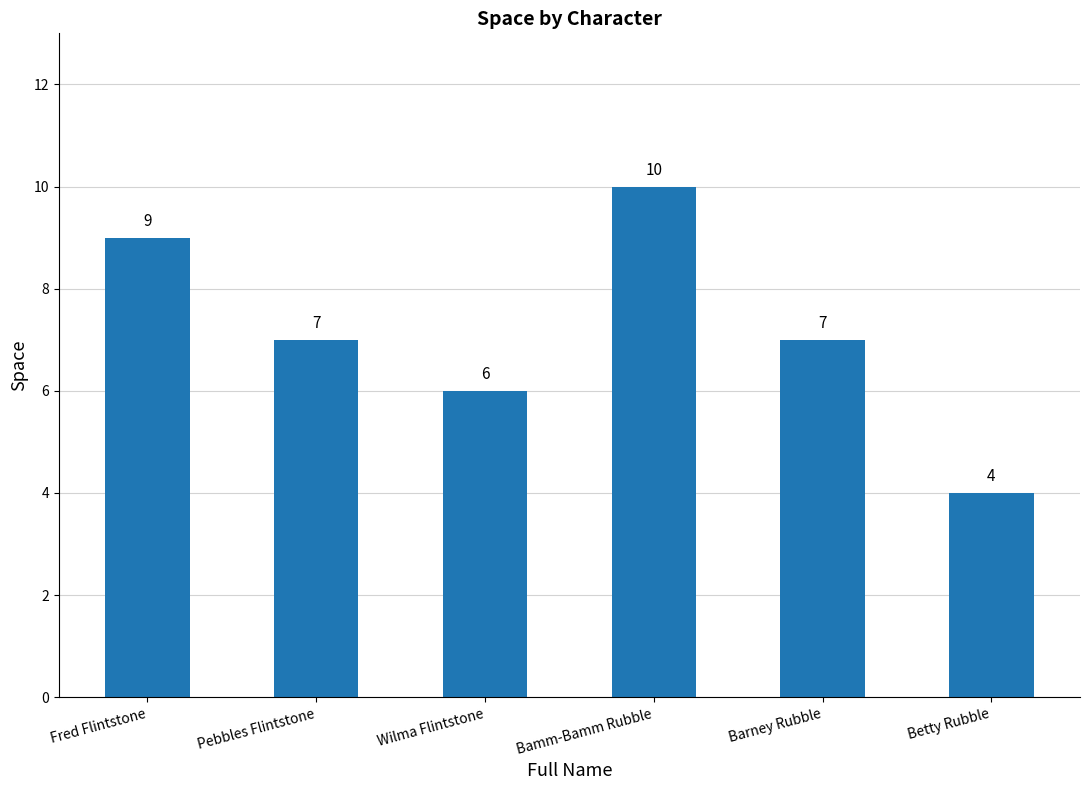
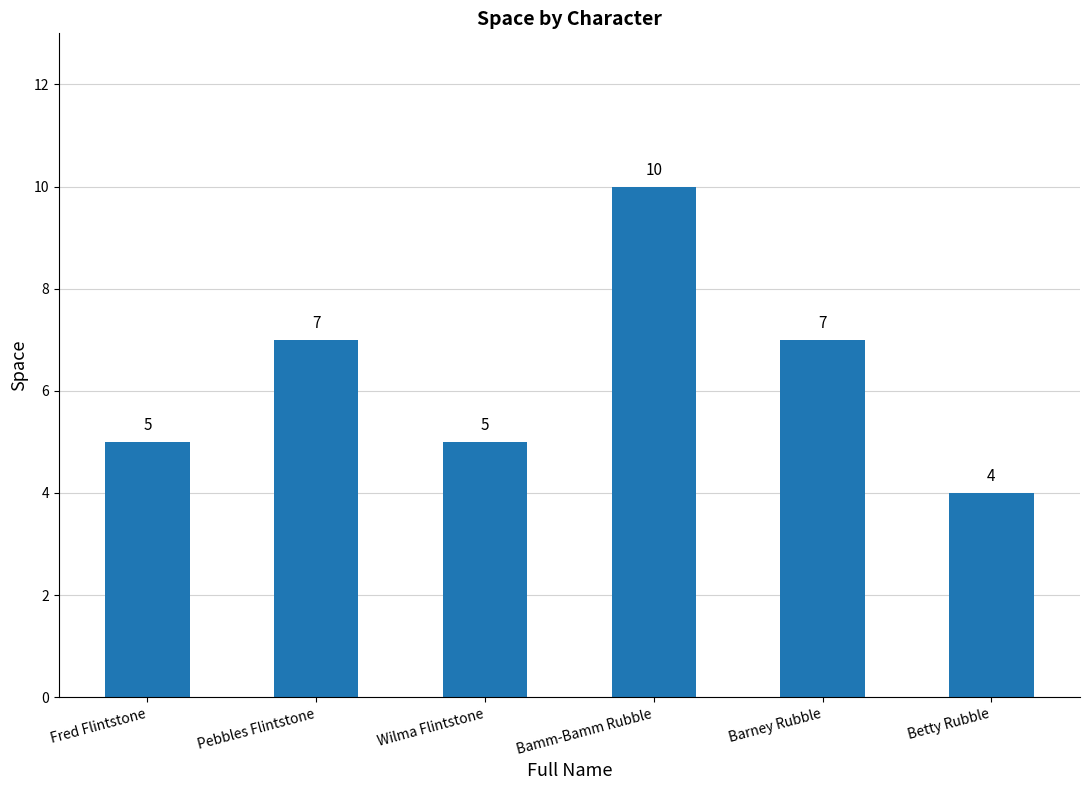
  {
-   "Fred Flintstone": 9,
+   "Fred Flintstone": 5,
    "Pebbles Flintstone": 7,
-   "Wilma Flintstone": 6,
+   "Wilma Flintstone": 5,
    "Bamm-Bamm Rubble": 10,
    "Barney Rubble": 7,
    "Betty Rubble": 4
  }
